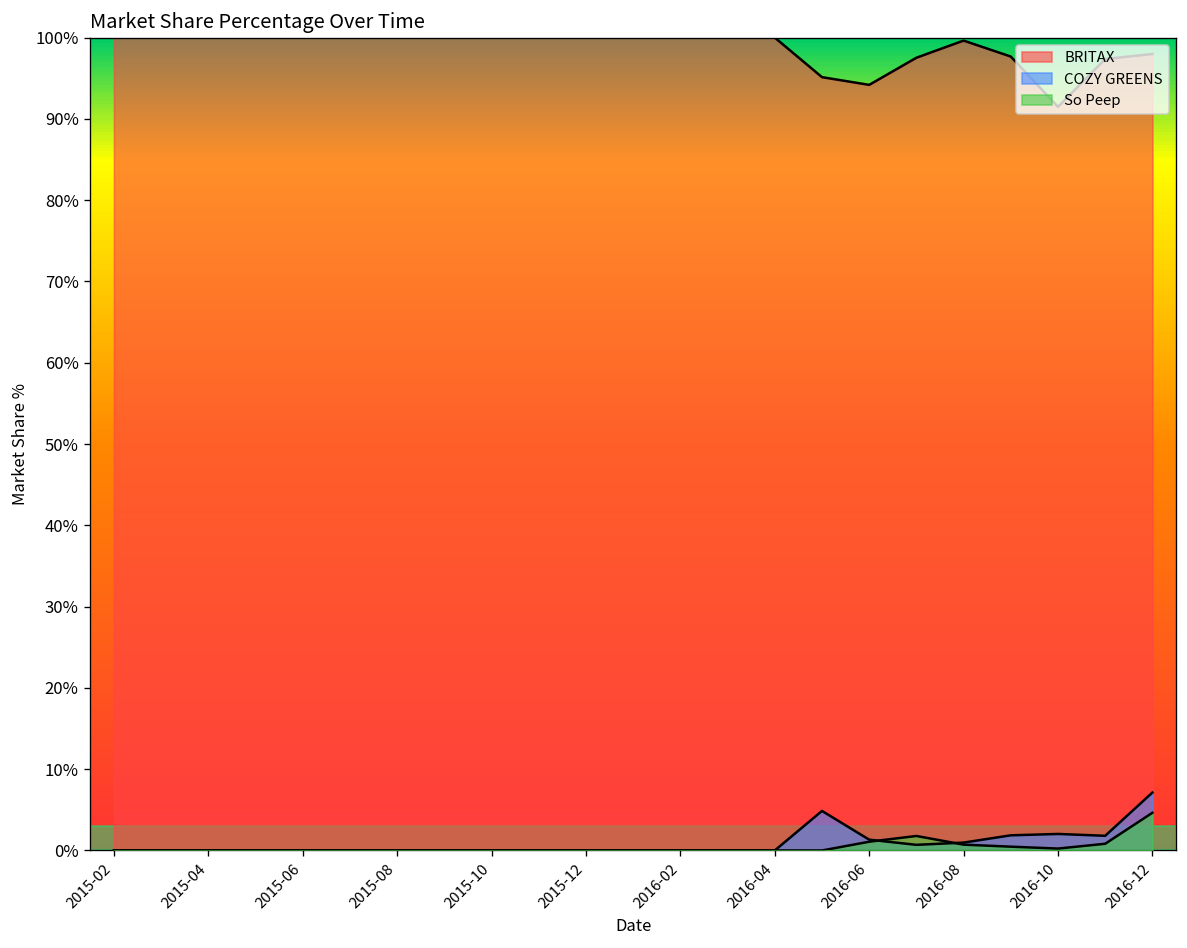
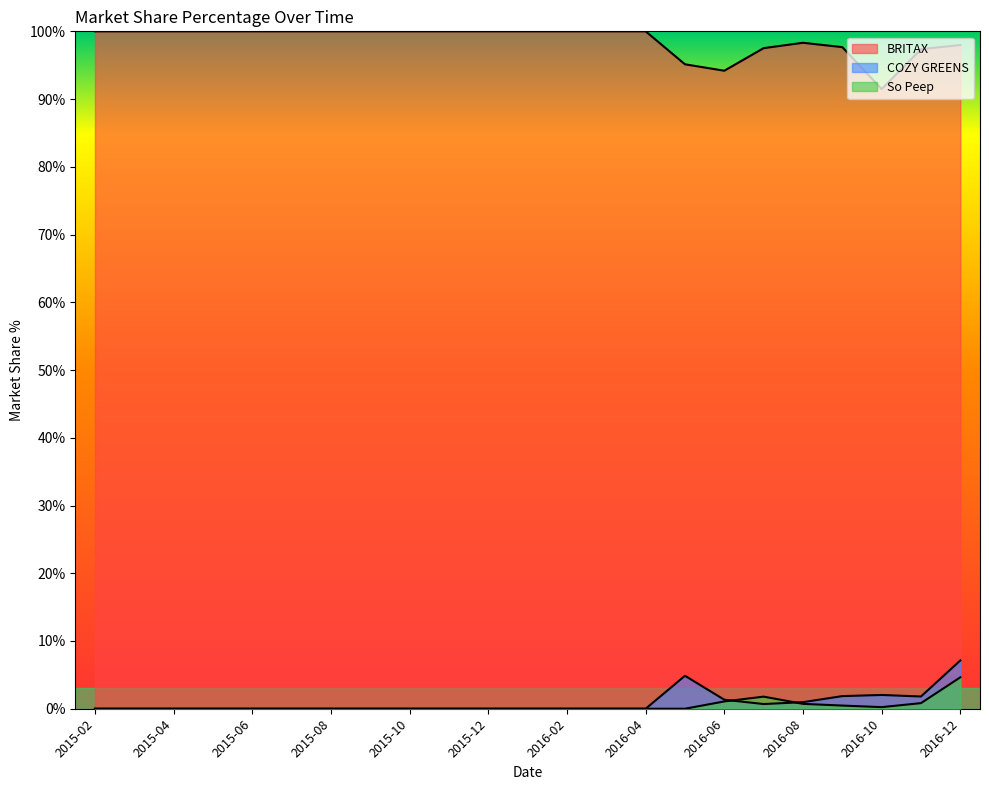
  {
    "BRITAX": {
      "2015-02": "100%",
      "2015-04": "100%",
      "2015-06": "100%",
      "2015-08": "100%",
      "2015-10": "100%",
      "2015-12": "100%",
      "2016-02": "100%",
      "2016-04": "100%",
      "2016-06": "94%",
-     "2016-08": "100%"
+     "2016-08": "98%"
    },
    "COZY GREENS": {
      "2016-12": "7%"
    },
    "So Peep": {
      "2016-12": "5%"
    }
  }
